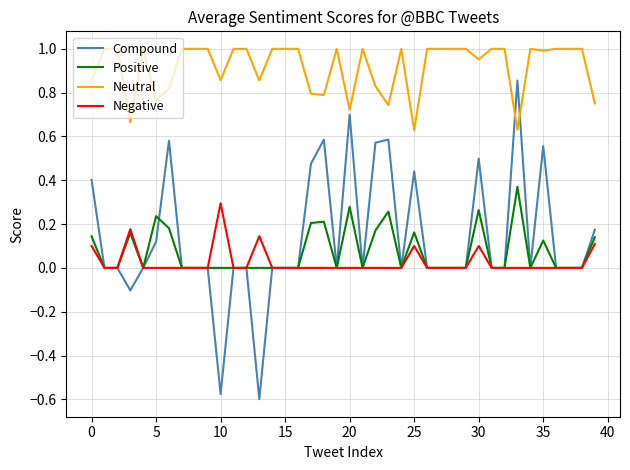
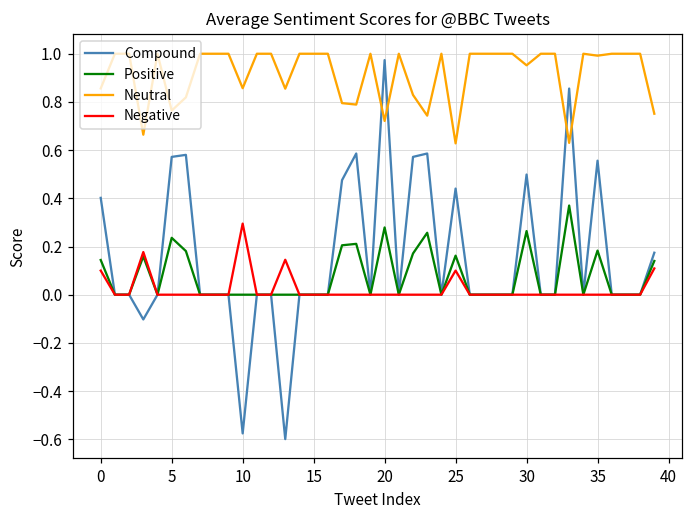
  {
    "Compound": {
      "0": 0.40,
-     "5": 0.12,
+     "5": 0.57,
      "10": -0.58,
-     "20": 0.70,
+     "20": 0.97,
      "25": 0.44,
      "30": 0.50,
      "35": 0.56
    },
    "Positive": {
      "0": 0.14,
      "5": 0.24,
      "10": 0.00,
      "20": 0.28,
      "25": 0.16,
      "30": 0.26,
-     "35": 0.13
+     "35": 0.18
    },
    "Neutral": {
      "10": 0.86,
      "15": 1.00,
      "20": 0.72,
      "25": 0.63,
      "30": 0.95,
      "35": 0.99
    },
    "Negative": {
      "0": 0.1,
      "5": 0.0,
      "10": 0.3,
      "20": 0.0,
      "25": 0.1,
-     "30": 0.1,
+     "30": 0.0,
      "35": 0.0
    }
  }
